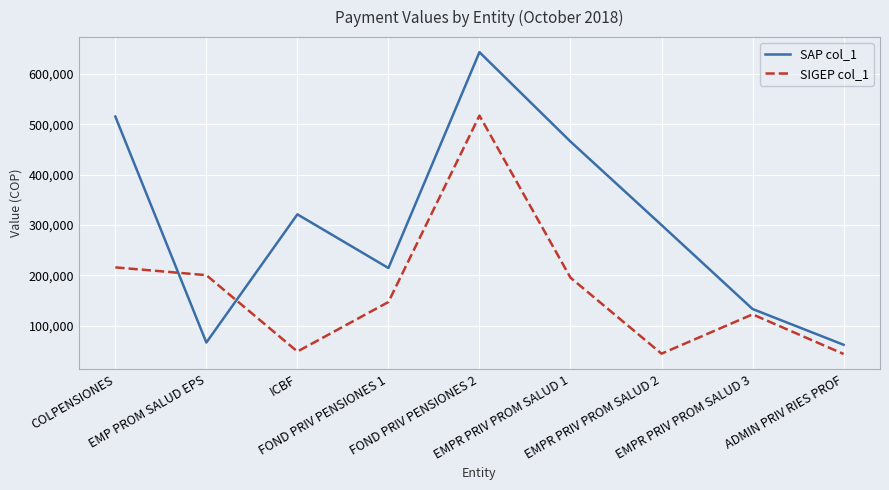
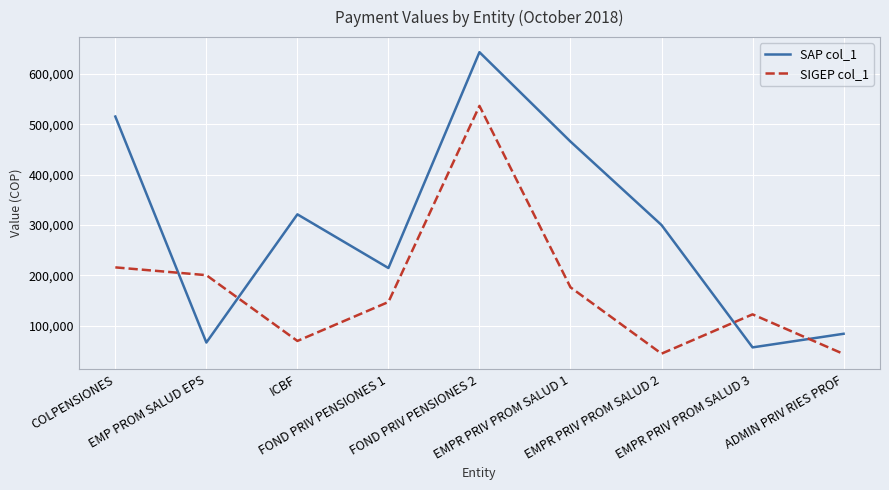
  {
    "SAP col_1": {
      "COLPENSIONES": "520,000",
      "EMP PROM SALUD EPS": "70,000",
      "ICBF": "320,000",
      "FOND PRIV PENSIONES 1": "210,000",
      "FOND PRIV PENSIONES 2": "640,000",
      "EMPR PRIV PROM SALUD 1": "470,000",
      "EMPR PRIV PROM SALUD 2": "300,000",
-     "EMPR PRIV PROM SALUD 3": "130,000",
-     "ADMIN PRIV RIES PROF": "60,000"
+     "EMPR PRIV PROM SALUD 3": "60,000",
+     "ADMIN PRIV RIES PROF": "80,000"
    },
    "SIGEP col_1": {
      "COLPENSIONES": "220,000",
      "EMP PROM SALUD EPS": "200,000",
-     "ICBF": "50,000",
+     "ICBF": "70,000",
      "FOND PRIV PENSIONES 1": "150,000",
-     "FOND PRIV PENSIONES 2": "520,000",
-     "EMPR PRIV PROM SALUD 1": "200,000",
+     "FOND PRIV PENSIONES 2": "540,000",
+     "EMPR PRIV PROM SALUD 1": "180,000",
      "EMPR PRIV PROM SALUD 2": "40,000",
      "EMPR PRIV PROM SALUD 3": "120,000",
      "ADMIN PRIV RIES PROF": "40,000"
    }
  }
